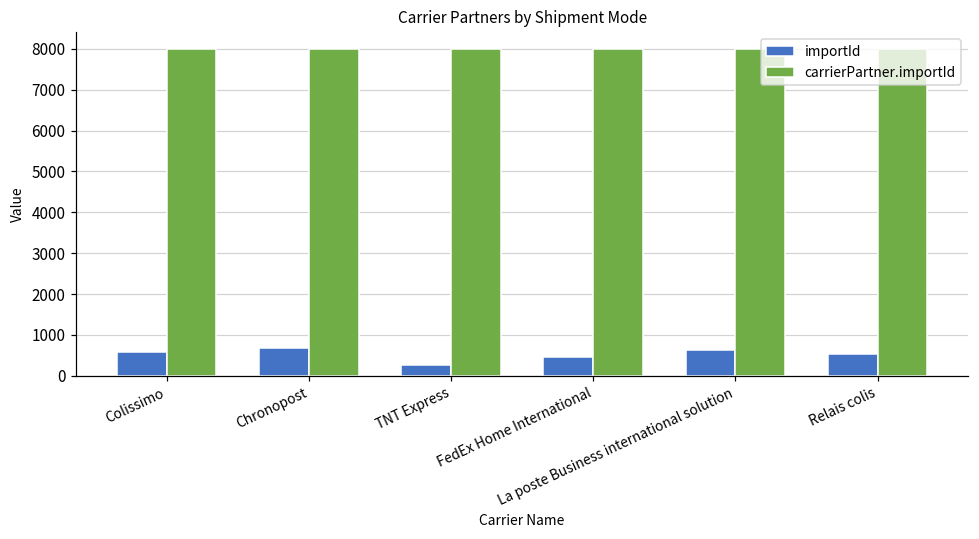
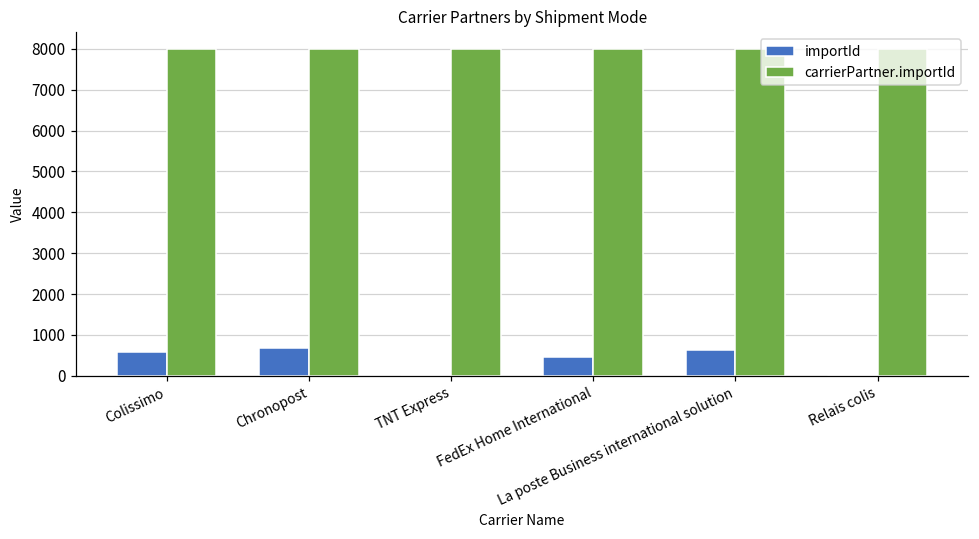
  {
    "importId": {
      "Colissimo": 600,
      "Chronopost": 700,
-     "TNT Express": 300,
+     "TNT Express": 0,
      "FedEx Home International": 500,
      "La poste Business international solution": 600,
-     "Relais colis": 500
+     "Relais colis": 0
    },
    "carrierPartner.importId": {
      "Colissimo": 8000,
      "Chronopost": 8000,
      "TNT Express": 8000,
      "FedEx Home International": 8000,
      "La poste Business international solution": 8000
    }
  }
